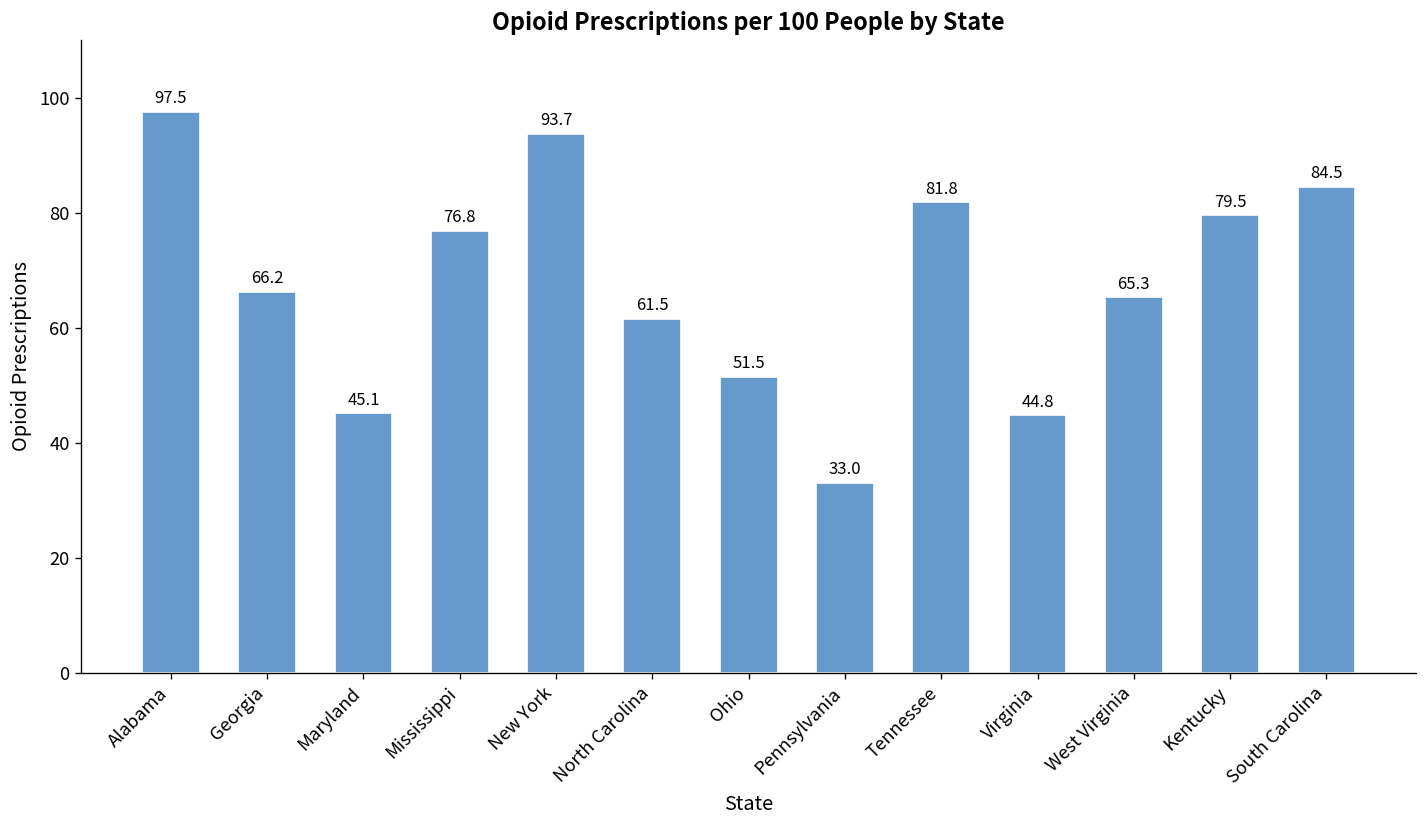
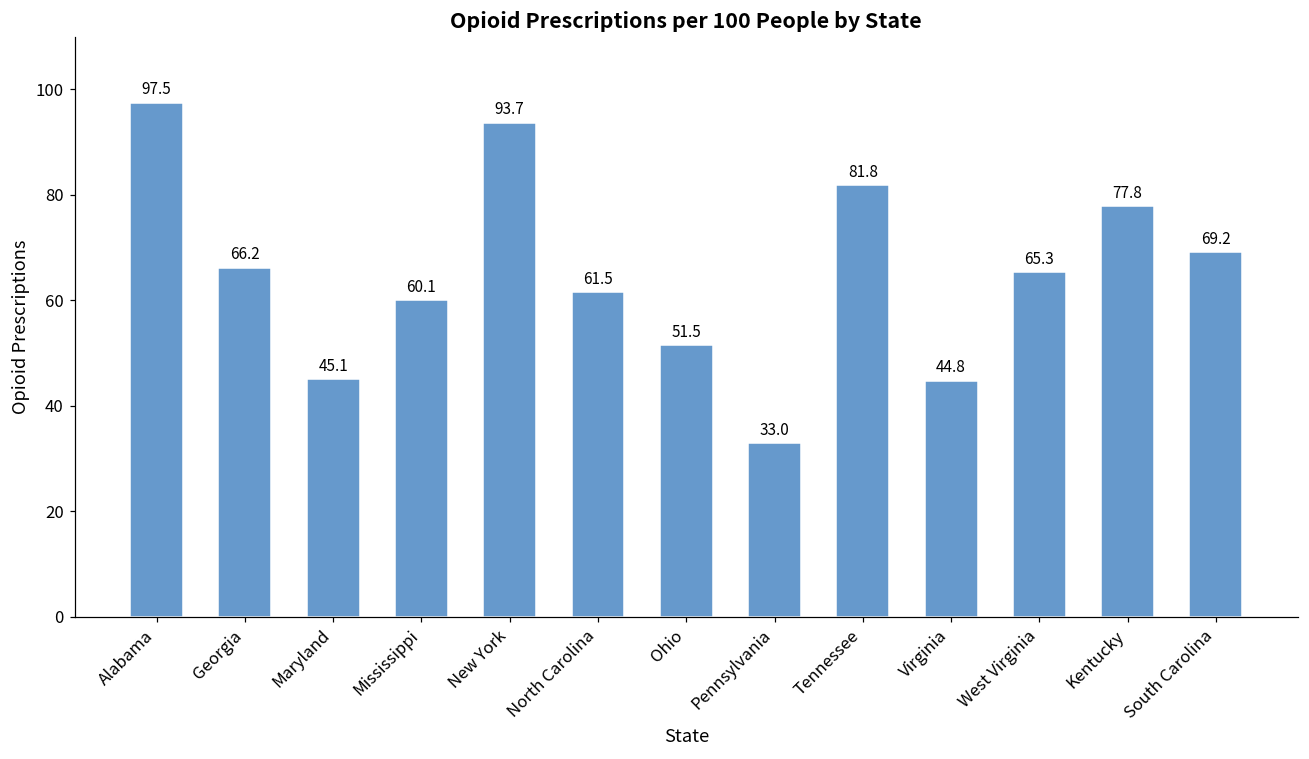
  {
    "Alabama": 97.5,
    "Georgia": 66.2,
    "Maryland": 45.1,
-   "Mississippi": 76.8,
+   "Mississippi": 60.1,
    "New York": 93.7,
    "North Carolina": 61.5,
    "Ohio": 51.5,
    "Pennsylvania": 33.0,
    "Tennessee": 81.8,
    "Virginia": 44.8,
    "West Virginia": 65.3,
-   "Kentucky": 79.5,
-   "South Carolina": 84.5
+   "Kentucky": 77.8,
+   "South Carolina": 69.2
  }
